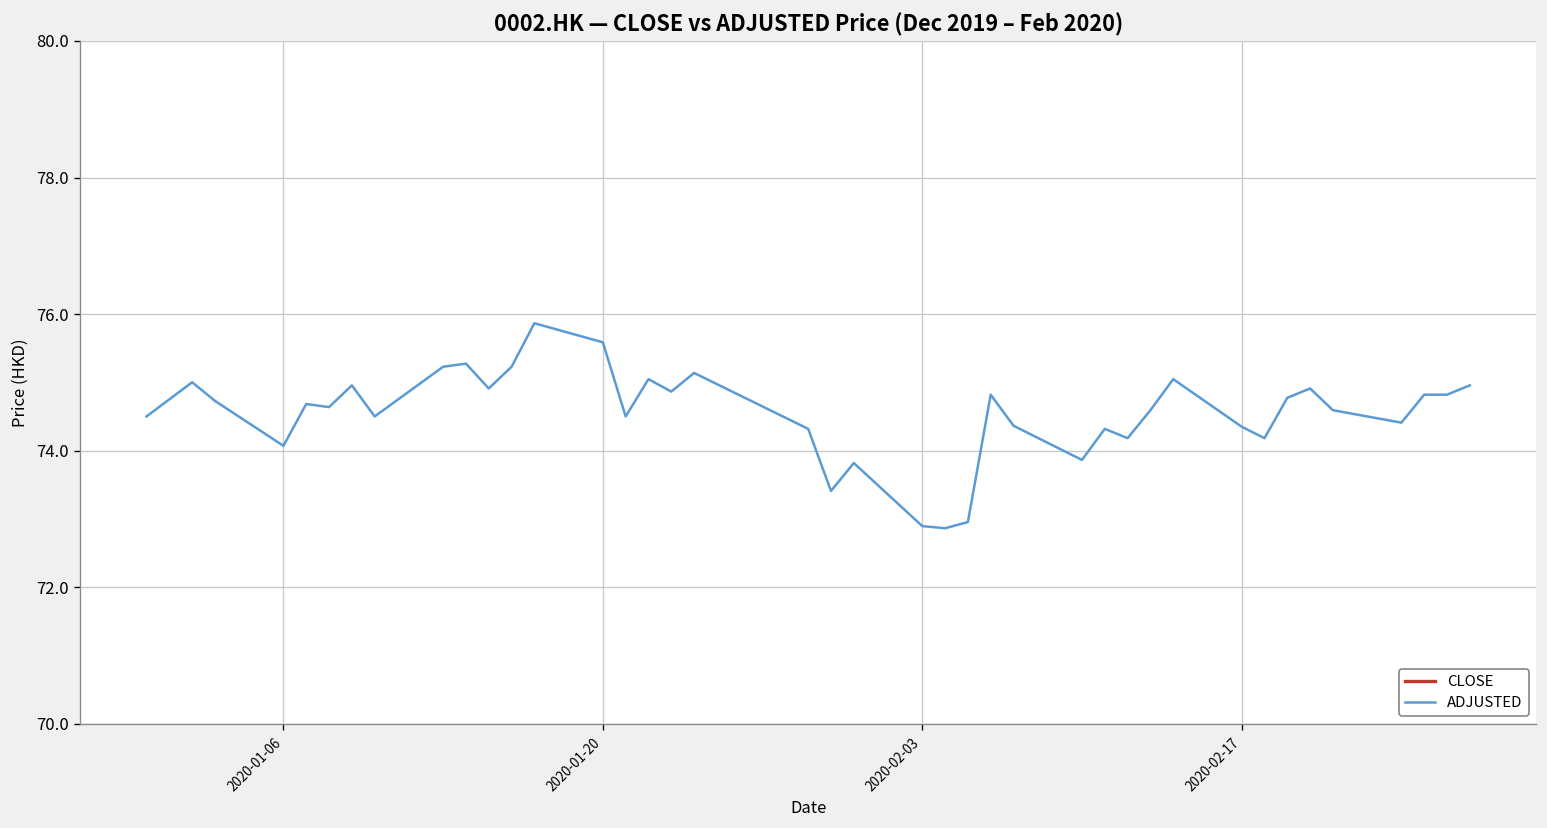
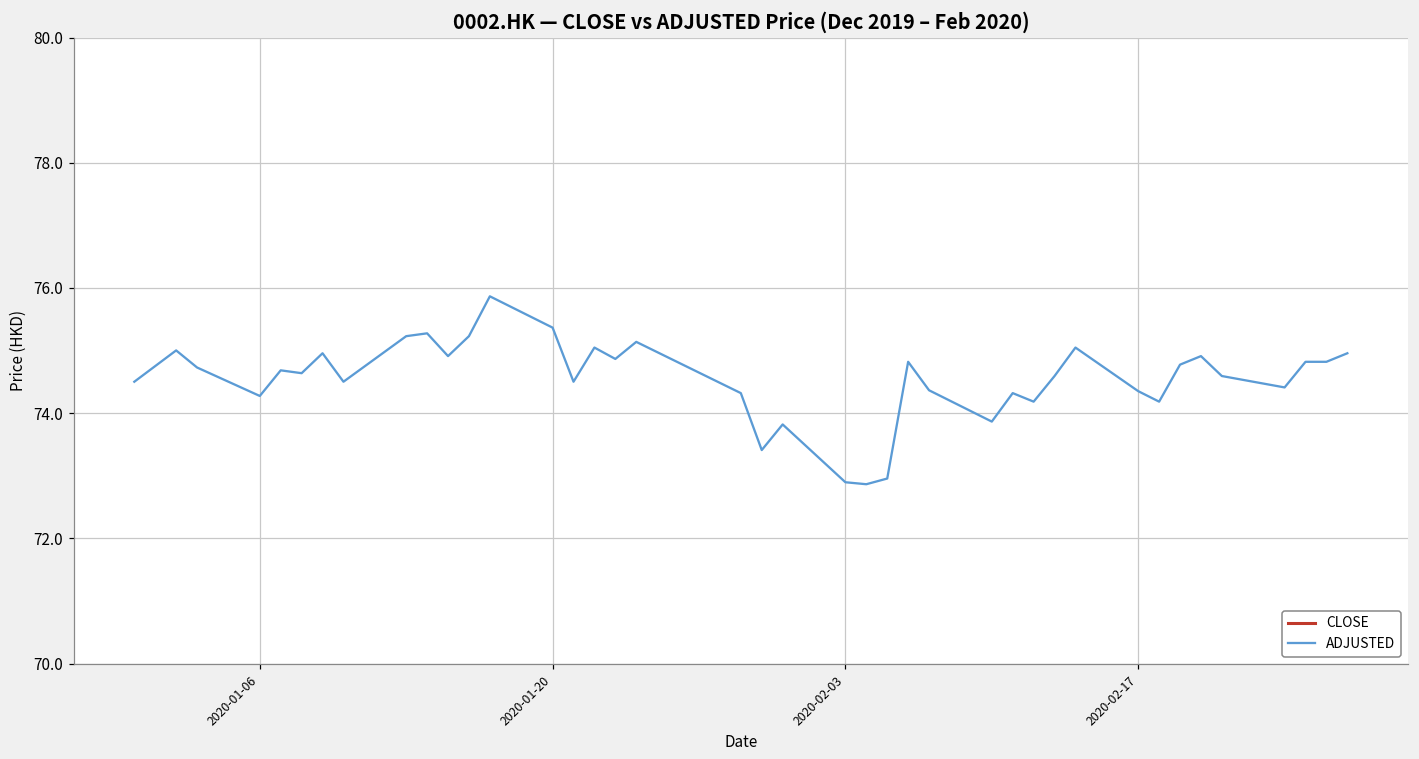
  {
    "ADJUSTED": {
-     "2020-01-06": 74.1,
-     "2020-01-20": 75.6,
+     "2020-01-06": 74.3,
+     "2020-01-20": 75.4,
      "2020-02-03": 72.9,
      "2020-02-17": 74.4
    }
  }
